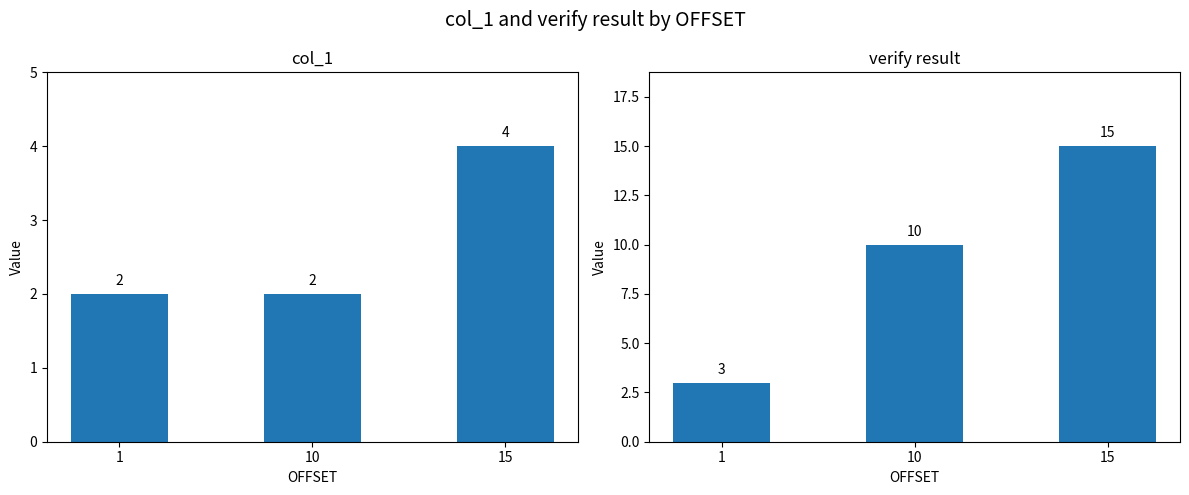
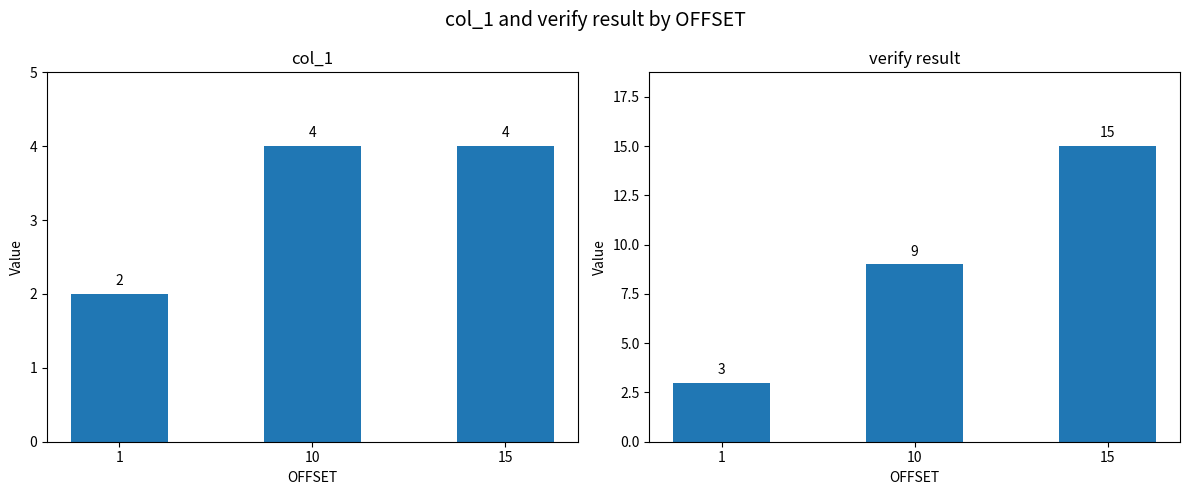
  {
    "col_1": {
      "1": 2,
-     "10": 2,
+     "10": 4,
      "15": 4
    },
    "verify result": {
      "1": 3,
-     "10": 10,
+     "10": 9,
      "15": 15
    }
  }
